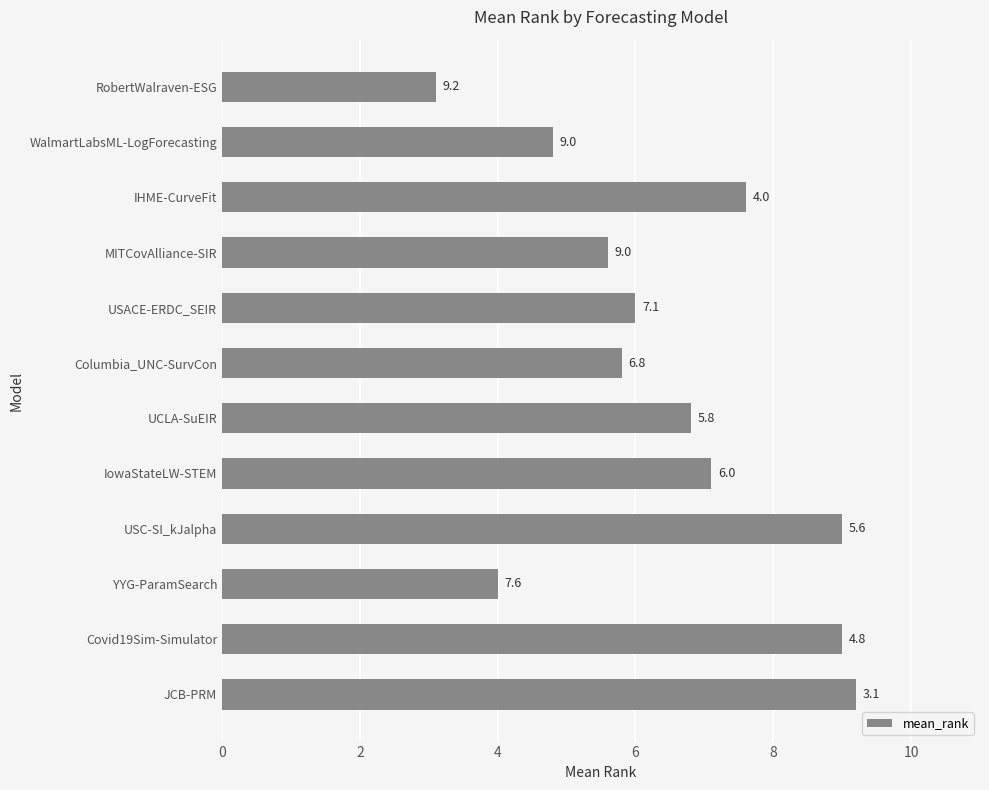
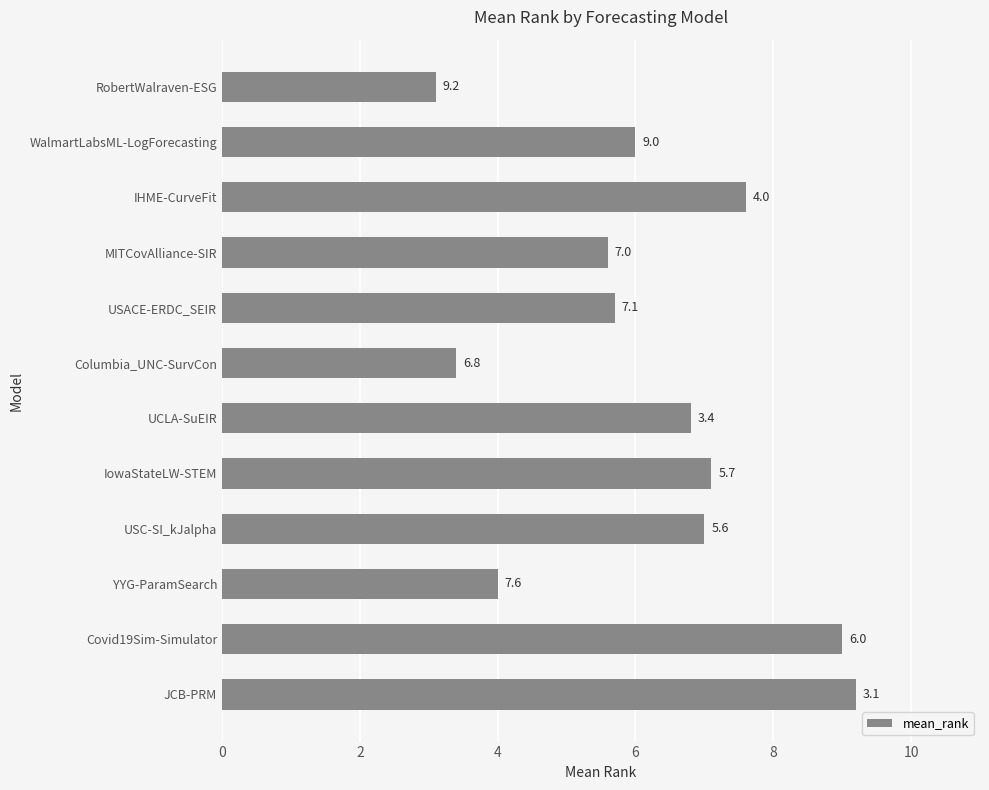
  {
-   "WalmartLabsML-LogForecasting": 4.8,
-   "USACE-ERDC_SEIR": 6.0,
-   "Columbia_UNC-SurvCon": 5.8,
-   "USC-SI_kJalpha": 9.0
+   "WalmartLabsML-LogForecasting": 6.0,
+   "USACE-ERDC_SEIR": 5.7,
+   "Columbia_UNC-SurvCon": 3.4,
+   "USC-SI_kJalpha": 7.0
  }
